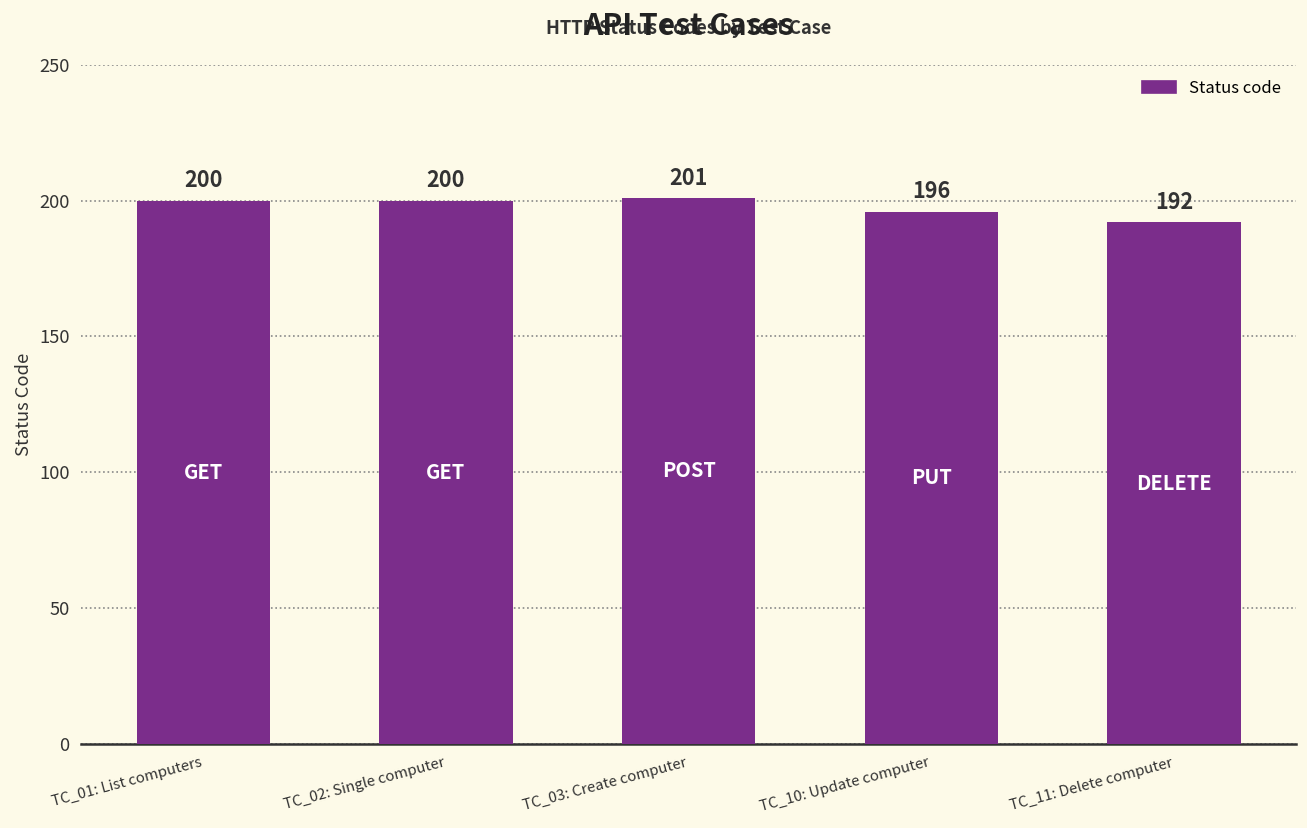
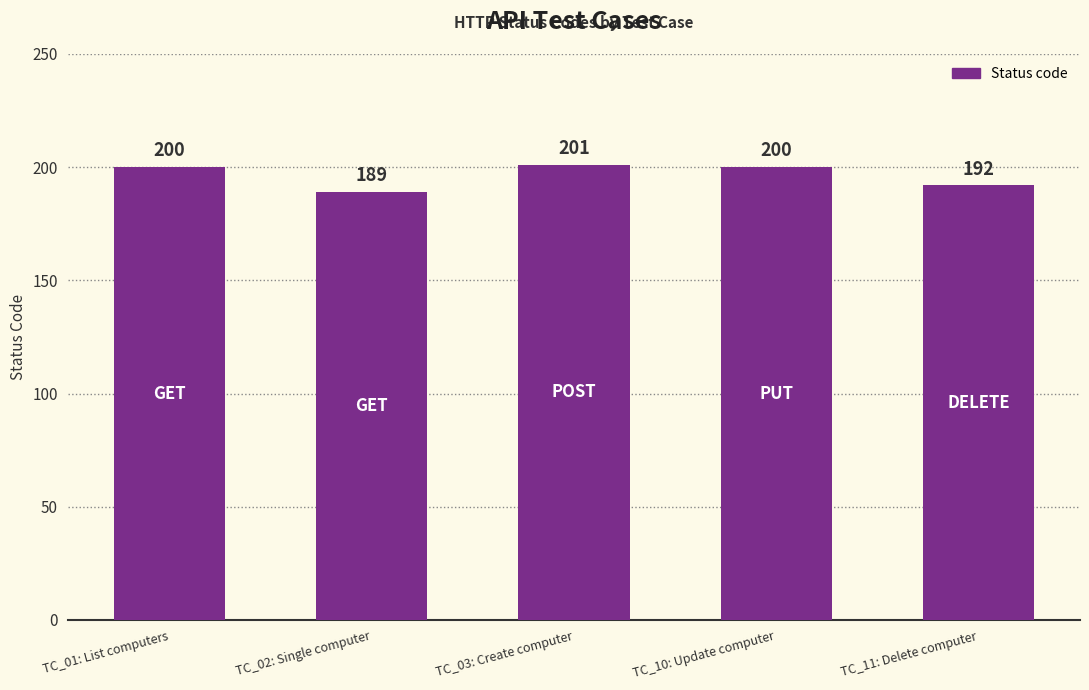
  {
    "TC_01: List computers": 200,
-   "TC_02: Single computer": 200,
+   "TC_02: Single computer": 189,
    "TC_03: Create computer": 201,
-   "TC_10: Update computer": 196,
+   "TC_10: Update computer": 200,
    "TC_11: Delete computer": 192
  }
